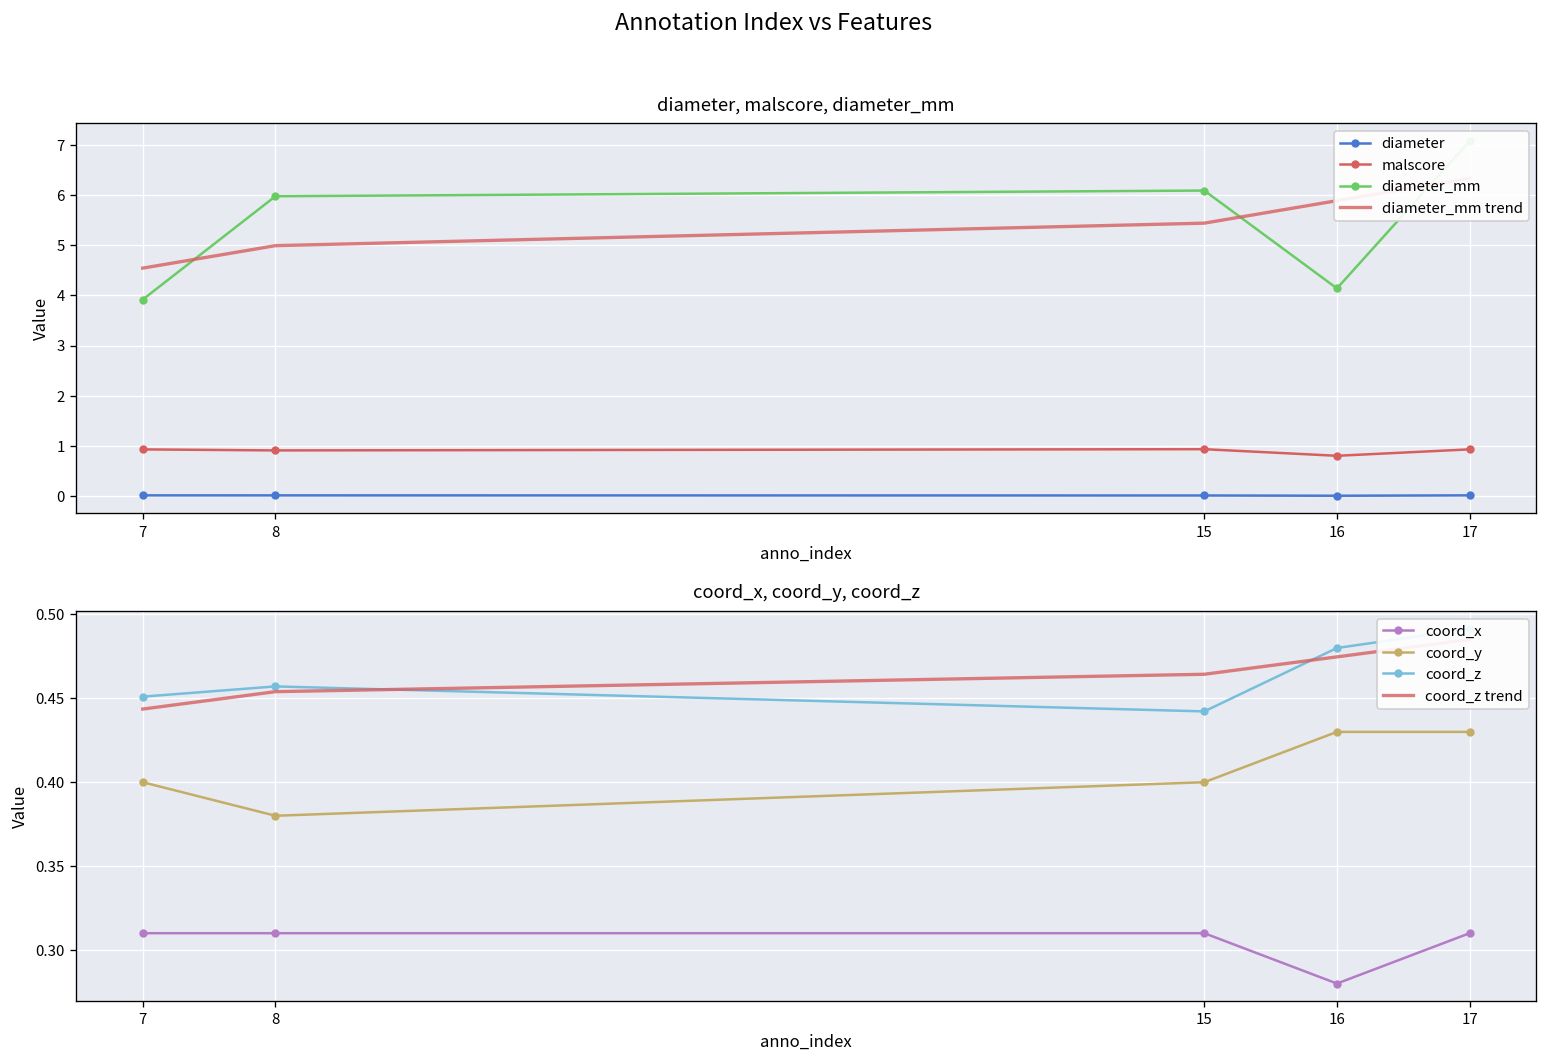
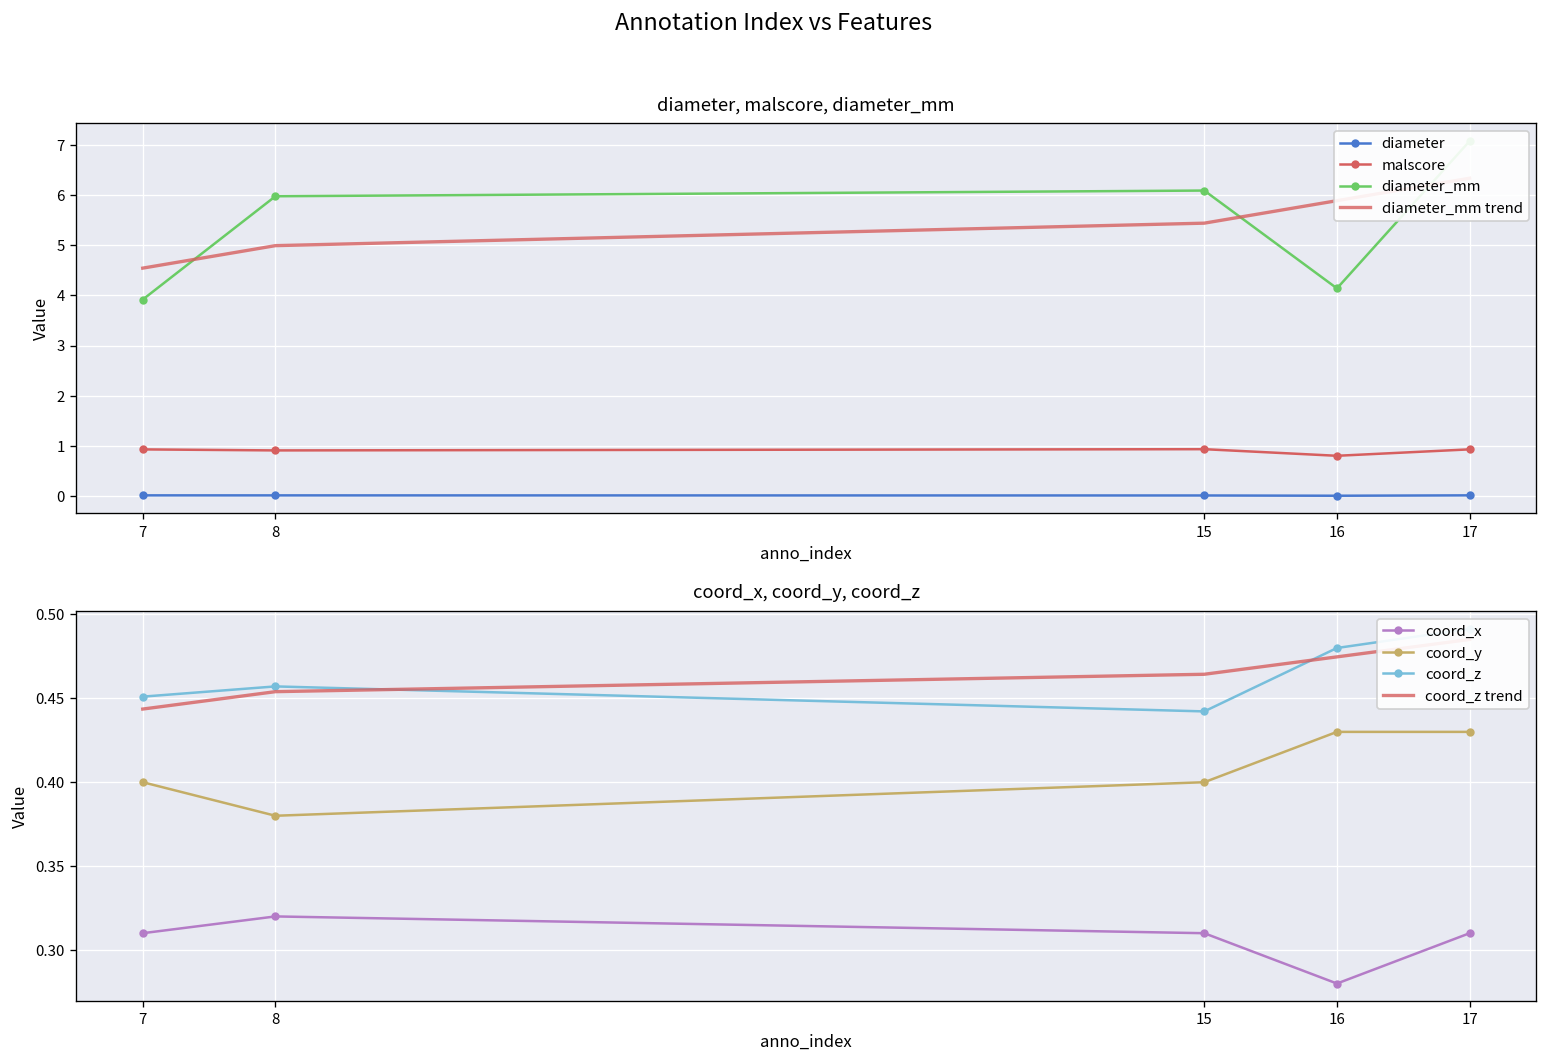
  {
    "diameter, malscore, diameter_mm": {
      "diameter": {
        "7": 0.0,
        "8": 0.0,
        "15": 0.0,
        "16": 0.0,
        "17": 0.0
      },
      "diameter_mm": {
        "7": 3.9,
        "8": 6.0,
        "15": 6.1,
        "16": 4.1
      }
    },
    "coord_x, coord_y, coord_z": {
      "coord_x": {
        "7": 0.31,
-       "8": 0.31,
+       "8": 0.32,
        "15": 0.31,
        "16": 0.28,
        "17": 0.31
      },
      "coord_y": {
        "7": 0.40,
        "8": 0.38,
        "15": 0.40,
        "16": 0.43,
        "17": 0.43
      },
      "coord_z": {
        "7": 0.45,
        "8": 0.457,
        "15": 0.442,
        "16": 0.48
      },
      "coord_z trend": {
        "7": 0.444,
        "8": 0.454,
        "15": 0.464,
        "16": 0.475
      }
    }
  }
